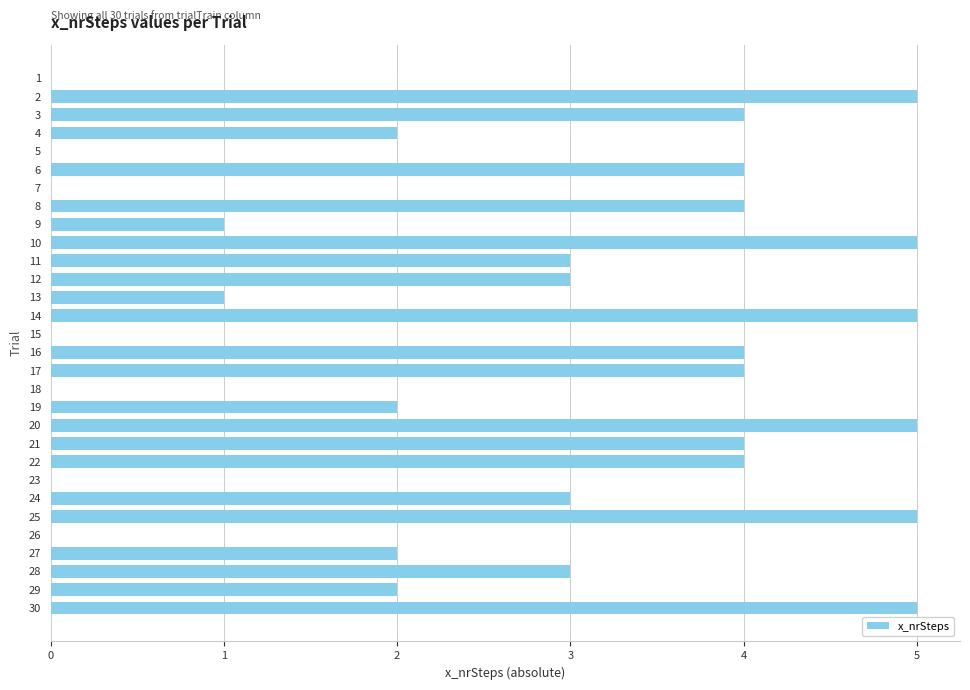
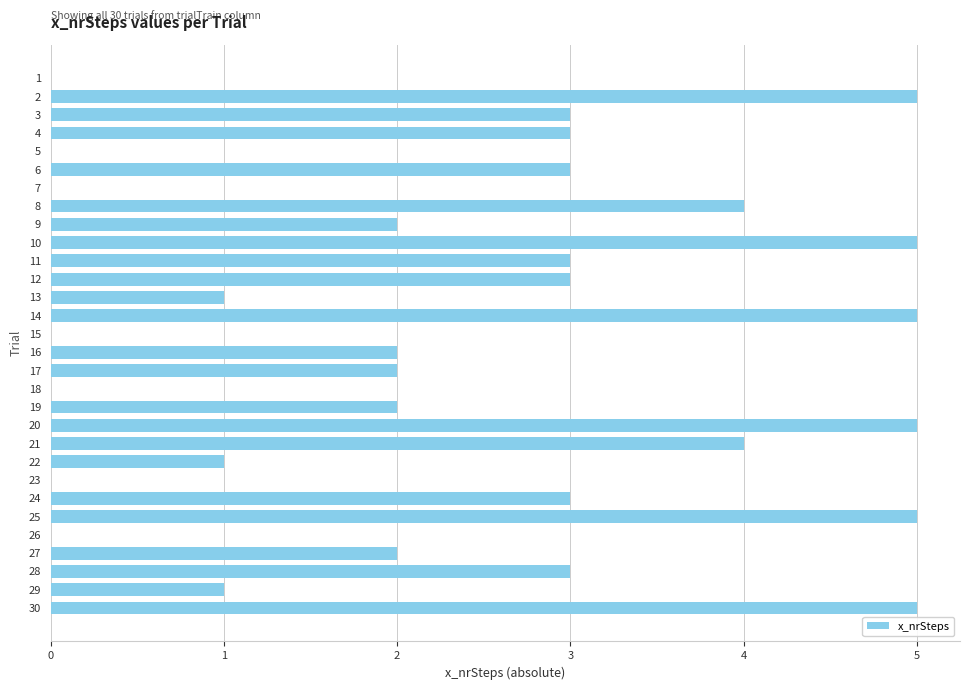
  {
    "1": 0.00,
    "2": 5.00,
-   "3": 4.00,
-   "4": 2.00,
+   "3": 3.00,
+   "4": 3.00,
    "5": 0.00,
-   "6": 4.00,
+   "6": 3.00,
    "7": 0.00,
    "8": 4.00,
-   "9": 1.00,
+   "9": 2.00,
    "10": 5.00,
    "11": 3.00,
    "12": 3.00,
    "13": 1.00,
    "14": 5.00,
    "15": 0.00,
-   "16": 4.00,
-   "17": 4.00,
+   "16": 2.00,
+   "17": 2.00,
    "18": 0.00,
    "19": 2.00,
    "20": 5.00,
    "21": 4.00,
-   "22": 4.00,
+   "22": 1.00,
    "23": 0.00,
    "24": 3.00,
    "25": 5.00,
    "26": 0.00,
    "27": 2.00,
    "28": 3.00,
-   "29": 2.00,
+   "29": 1.00,
    "30": 5.00
  }
